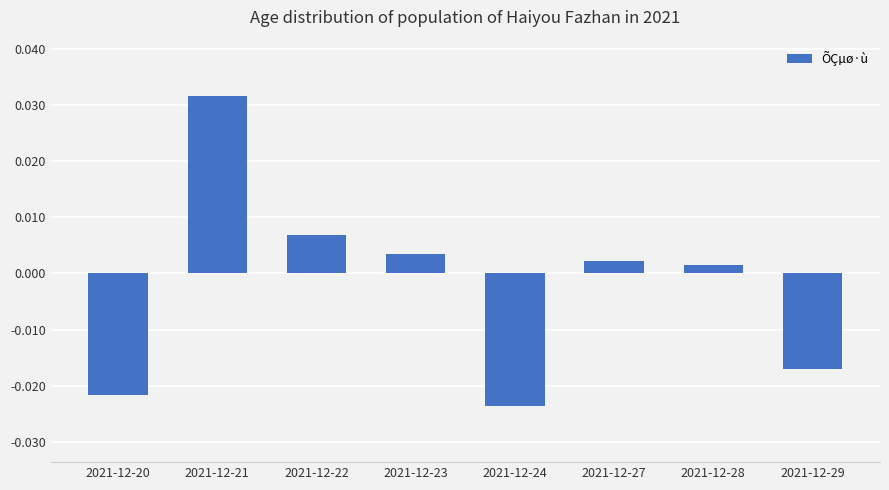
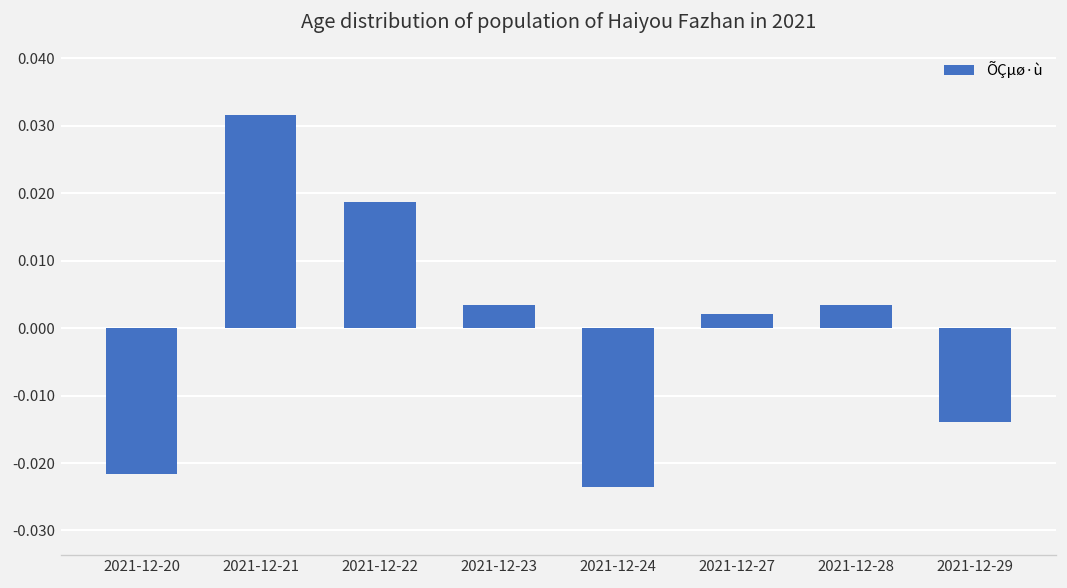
  {
    "2021-12-20": -0.022,
    "2021-12-21": 0.032,
-   "2021-12-22": 0.007,
+   "2021-12-22": 0.019,
    "2021-12-23": 0.003,
    "2021-12-24": -0.024,
    "2021-12-27": 0.002,
-   "2021-12-28": 0.001,
-   "2021-12-29": -0.017
+   "2021-12-28": 0.003,
+   "2021-12-29": -0.014
  }
